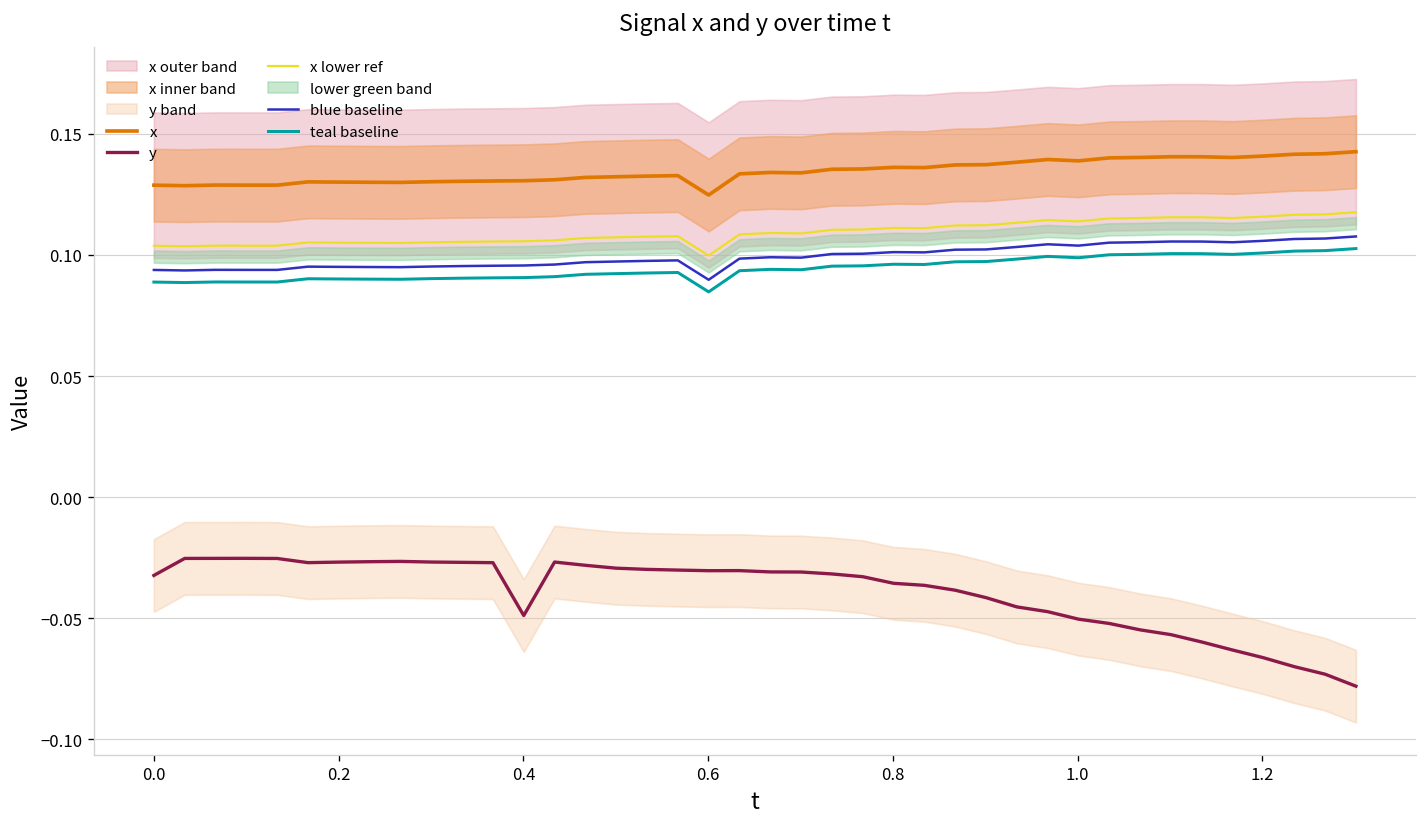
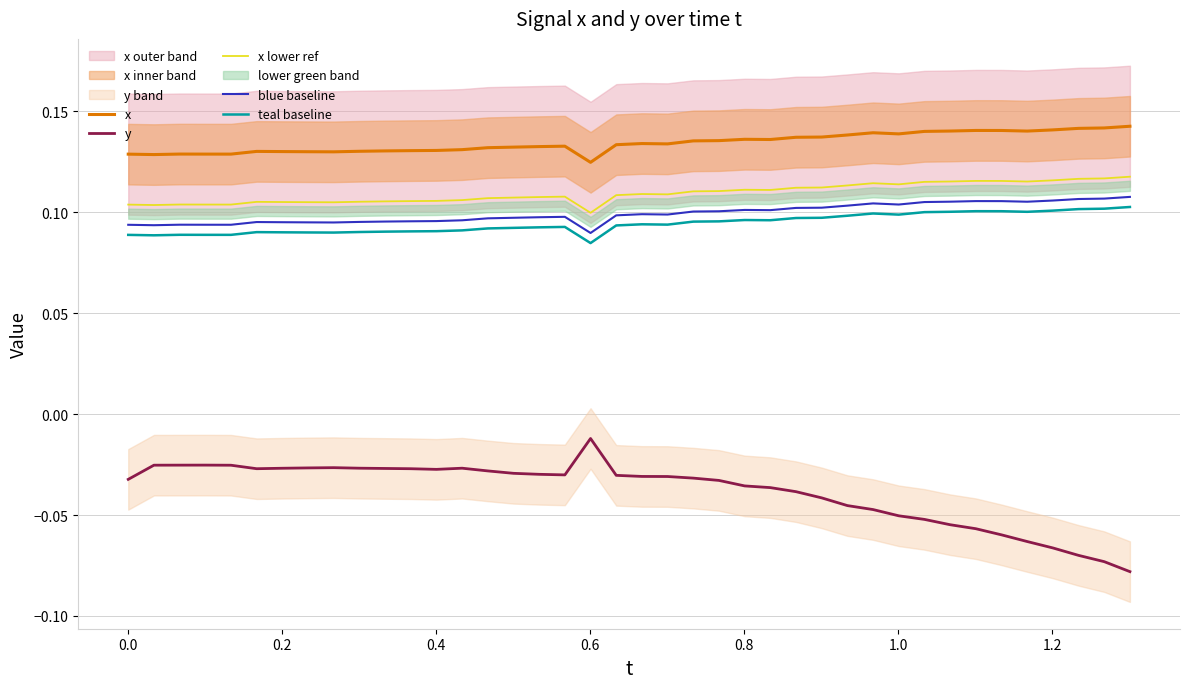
  {
    "x": {
      "0.0": 0.129,
      "0.2": 0.130,
      "0.4": 0.131,
      "0.6": 0.125
    },
    "y": {
      "0.0": -0.032,
      "0.2": -0.027,
-     "0.4": -0.049,
-     "0.6": -0.030
+     "0.4": -0.027,
+     "0.6": -0.012
    },
    "x lower ref": {
      "0.0": 0.104,
      "0.2": 0.105,
      "0.4": 0.106,
      "0.6": 0.100
    },
    "blue baseline": {
      "0.0": 0.094,
      "0.2": 0.095,
      "0.4": 0.096,
      "0.6": 0.090
    },
    "teal baseline": {
      "0.0": 0.089,
      "0.2": 0.090,
      "0.4": 0.091,
      "0.6": 0.085
    }
  }
